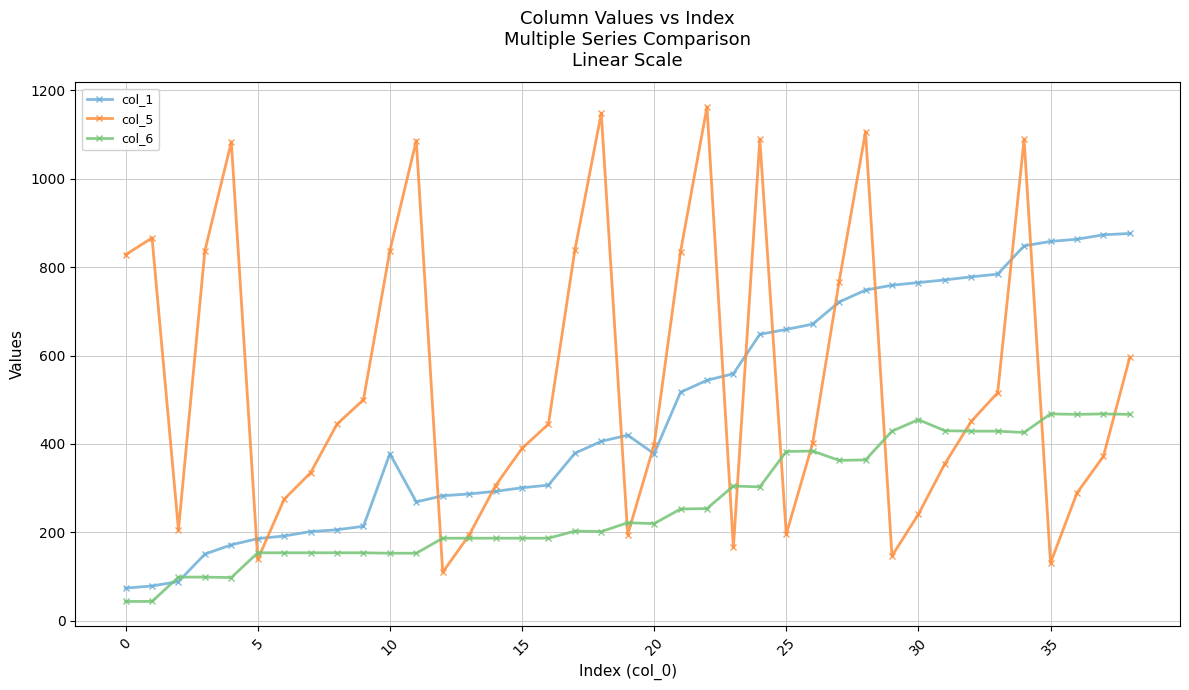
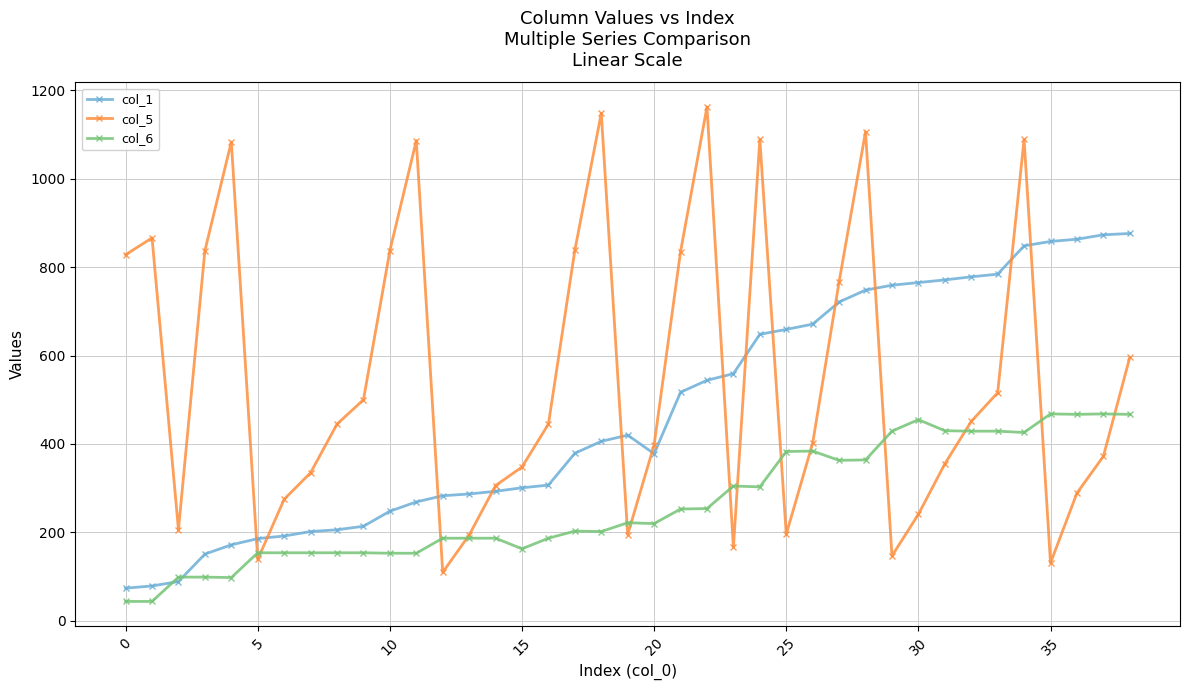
  {
    "col_1": {
      "0": 70,
      "5": 190,
-     "10": 380,
+     "10": 250,
      "15": 300,
      "20": 380,
      "25": 660,
      "30": 770,
      "35": 860
    },
    "col_5": {
      "0": 830,
      "5": 140,
      "10": 840,
-     "15": 390,
+     "15": 350,
      "20": 400,
      "25": 200,
      "30": 240,
      "35": 130
    },
    "col_6": {
      "0": 40,
      "5": 150,
      "10": 150,
-     "15": 190,
+     "15": 160,
      "20": 220,
      "25": 380,
      "30": 460,
      "35": 470
    }
  }
